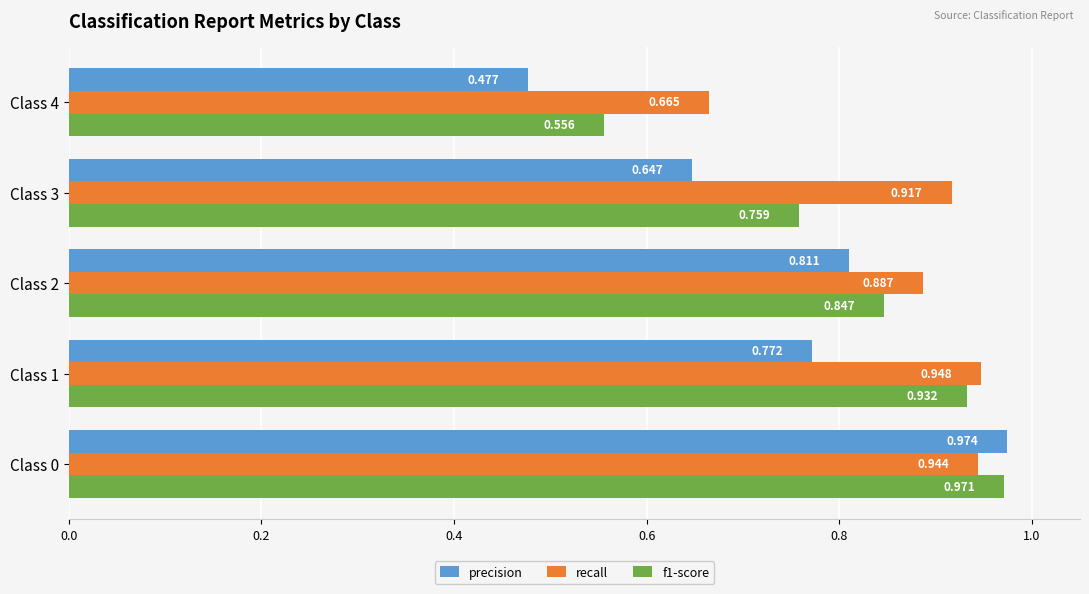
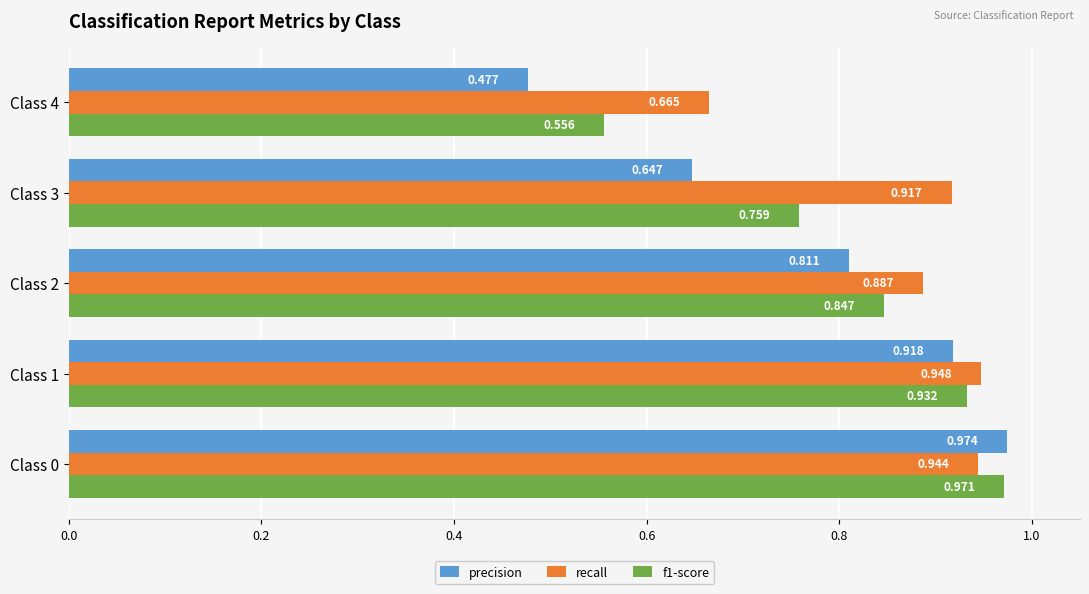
  {
    "precision": {
      "Class 4": 0.477,
      "Class 3": 0.647,
      "Class 2": 0.811,
-     "Class 1": 0.772,
+     "Class 1": 0.918,
      "Class 0": 0.974
    },
    "recall": {
      "Class 4": 0.665,
      "Class 3": 0.917,
      "Class 2": 0.887,
      "Class 1": 0.948,
      "Class 0": 0.944
    },
    "f1-score": {
      "Class 4": 0.556,
      "Class 3": 0.759,
      "Class 2": 0.847,
      "Class 1": 0.932,
      "Class 0": 0.971
    }
  }
